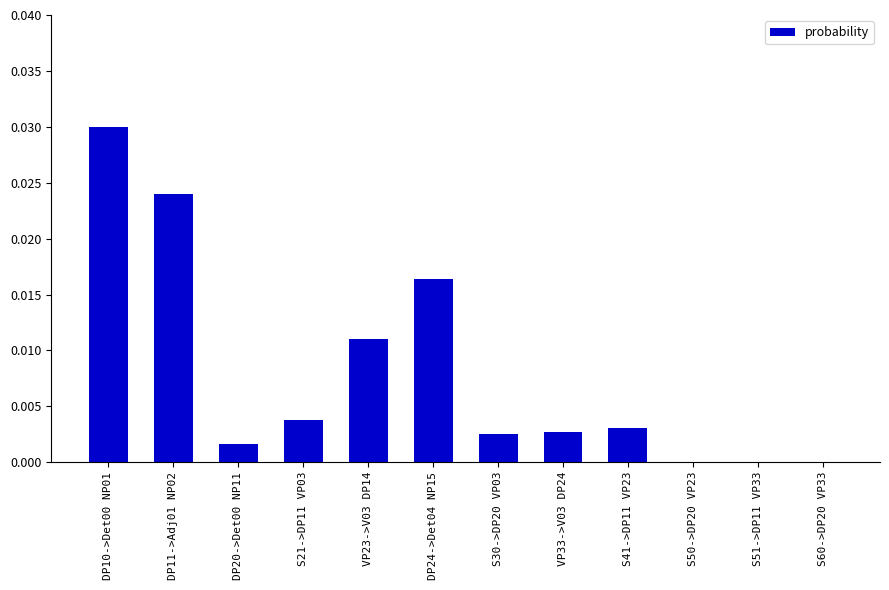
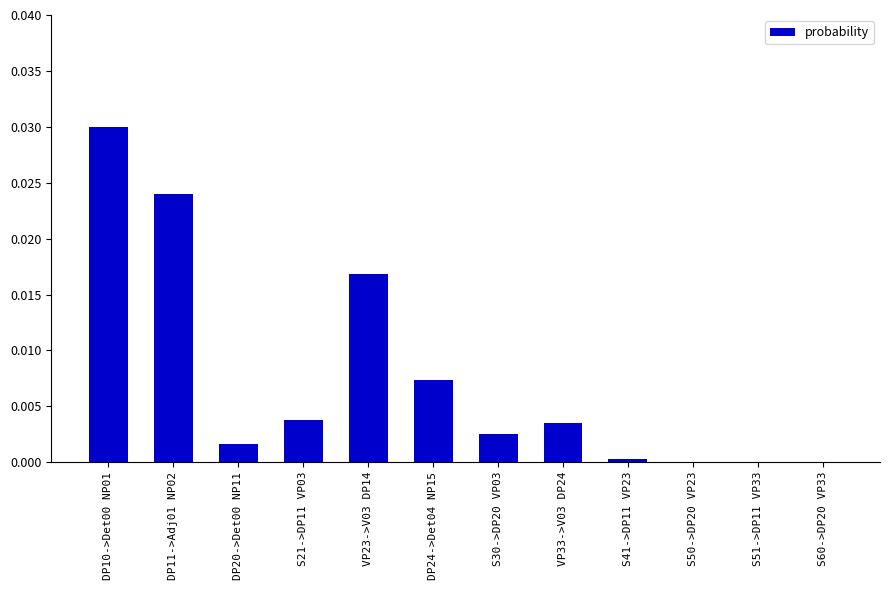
  {
    "DP10->Det00 NP01": 0.0300,
    "DP11->Adj01 NP02": 0.0240,
    "DP20->Det00 NP11": 0.0016,
    "S21->DP11 VP03": 0.0038,
-   "VP23->V03 DP14": 0.0110,
-   "DP24->Det04 NP15": 0.0164,
+   "VP23->V03 DP14": 0.0168,
+   "DP24->Det04 NP15": 0.0074,
    "S30->DP20 VP03": 0.0025,
-   "VP33->V03 DP24": 0.0027,
-   "S41->DP11 VP23": 0.0030
+   "VP33->V03 DP24": 0.0035,
+   "S41->DP11 VP23": 0.0003
  }
